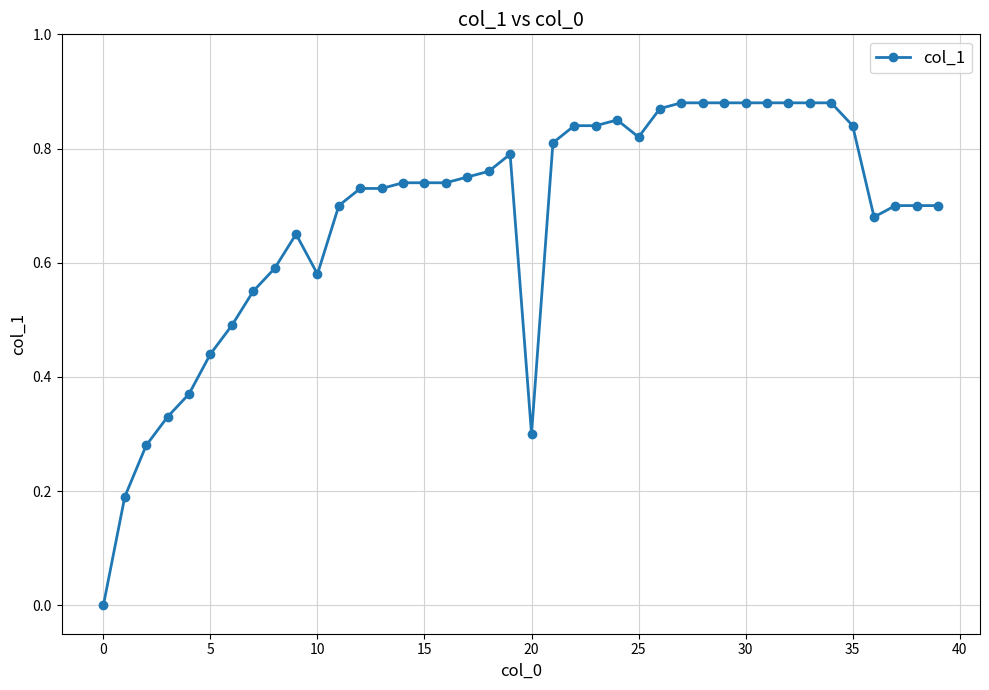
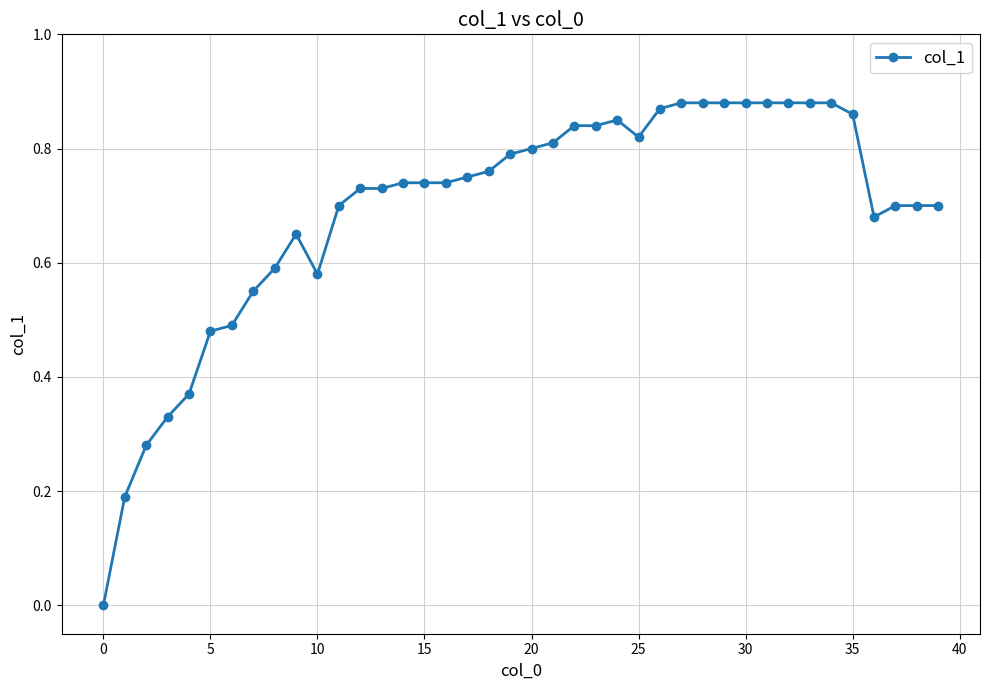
  {
    "0": 0.00,
-   "5": 0.44,
+   "5": 0.48,
    "10": 0.58,
    "15": 0.74,
-   "20": 0.3,
+   "20": 0.8,
    "25": 0.82,
    "30": 0.88,
-   "35": 0.84
+   "35": 0.86
  }
